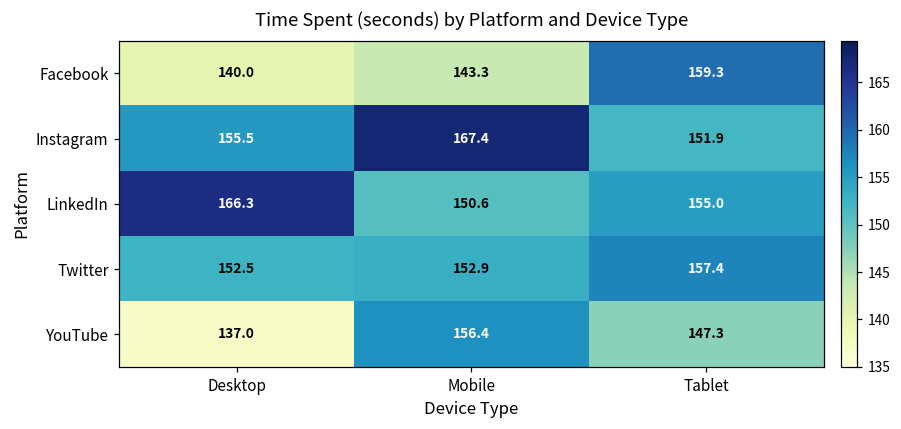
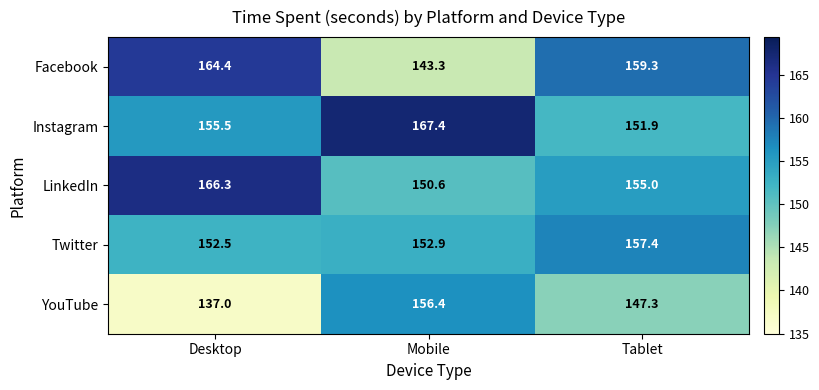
  {
    "Facebook": {
-     "Desktop": 140.0,
+     "Desktop": 164.4,
      "Mobile": 143.3,
      "Tablet": 159.3
    },
    "Instagram": {
      "Desktop": 155.5,
      "Mobile": 167.4,
      "Tablet": 151.9
    },
    "LinkedIn": {
      "Desktop": 166.3,
      "Mobile": 150.6,
      "Tablet": 155.0
    },
    "Twitter": {
      "Desktop": 152.5,
      "Mobile": 152.9,
      "Tablet": 157.4
    },
    "YouTube": {
      "Desktop": 137.0,
      "Mobile": 156.4,
      "Tablet": 147.3
    }
  }
